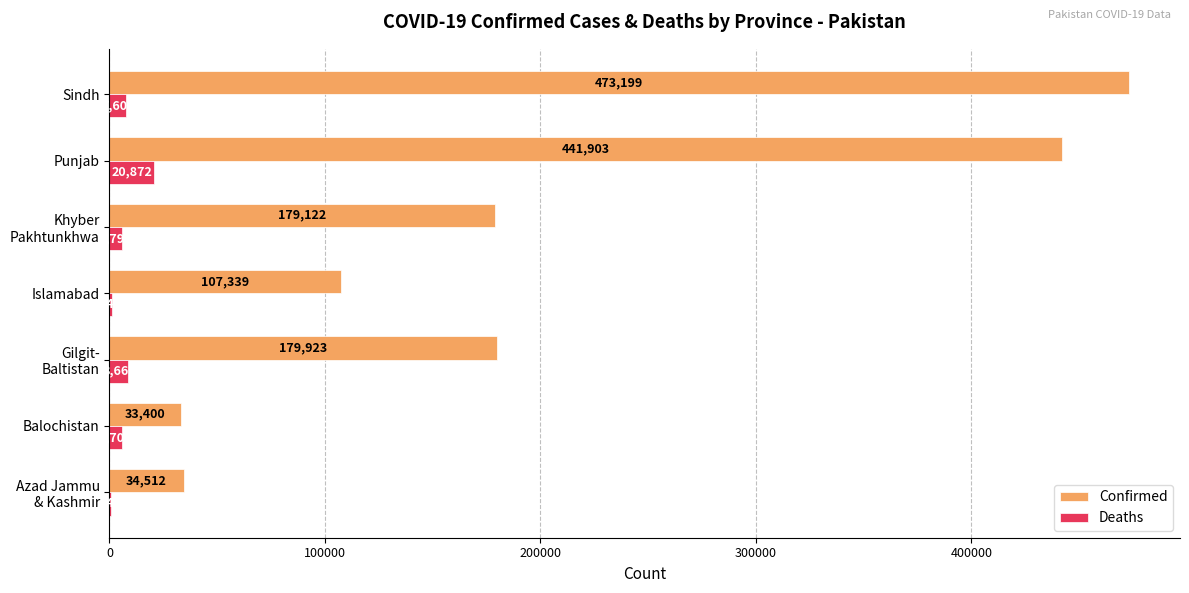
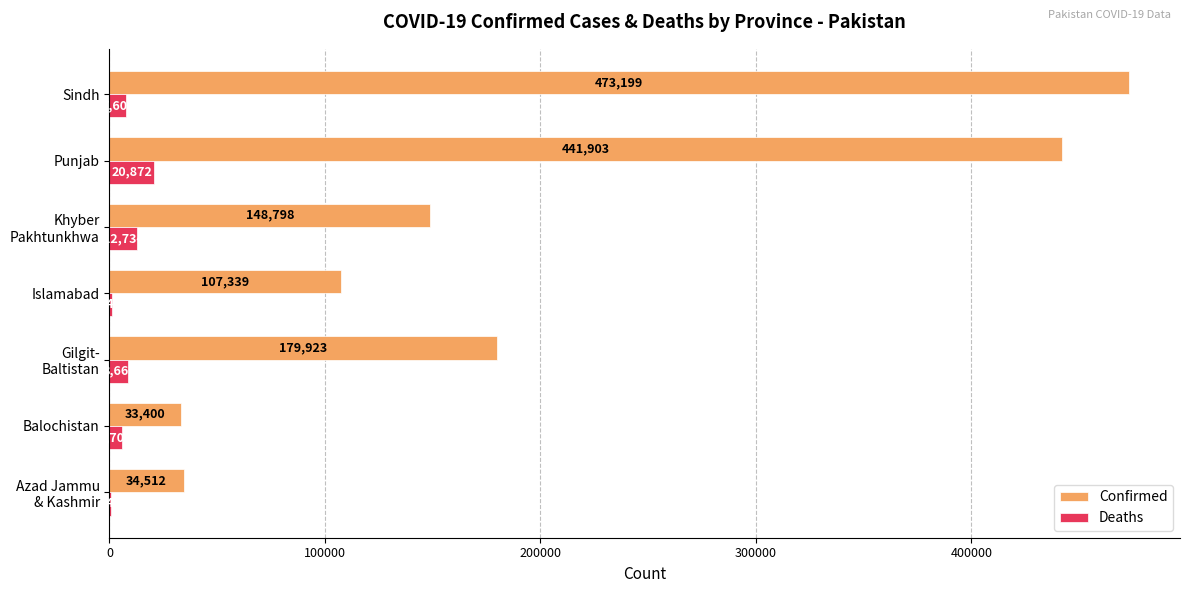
  {
    "Confirmed": {
      "Sindh": "473,199",
      "Punjab": "441,903",
-     "Khyber Pakhtunkhwa": "179,122",
+     "Khyber Pakhtunkhwa": "148,798",
      "Islamabad": "107,339",
      "Gilgit- Baltistan": "179,923",
      "Balochistan": "33,400",
      "Azad Jammu & Kashmir": "34,512"
    },
    "Deaths": {
      "Sindh": "8000",
-     "Khyber Pakhtunkhwa": "6000",
+     "Khyber Pakhtunkhwa": "13000",
      "Gilgit- Baltistan": "9000",
      "Balochistan": "6000"
    }
  }
